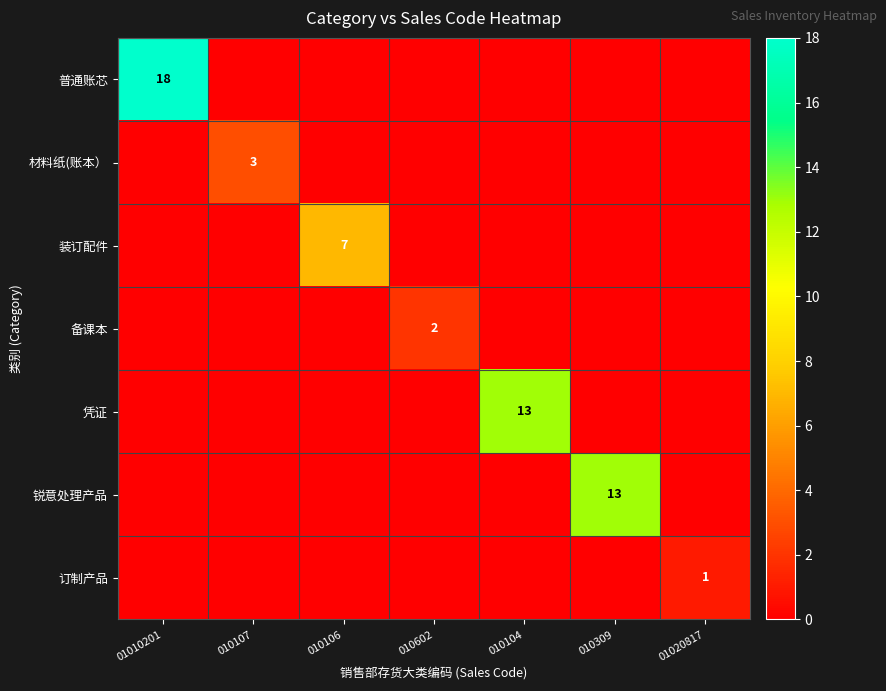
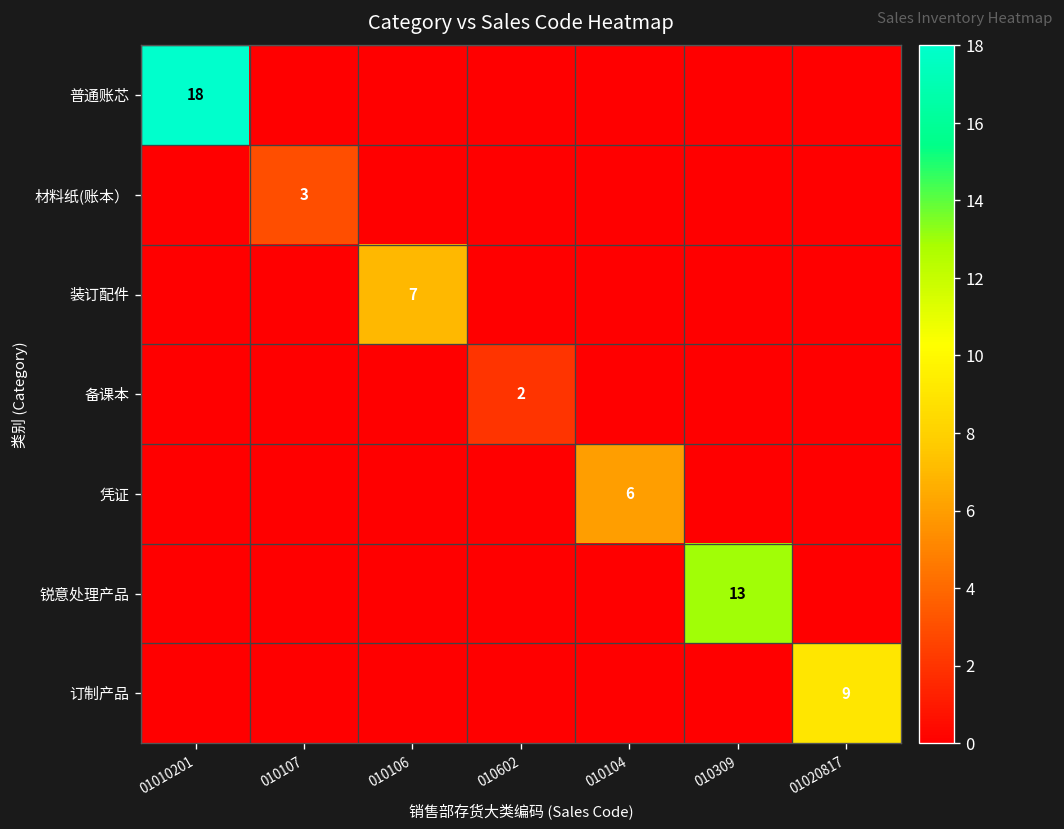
  {
    "普通账芯": {
      "01010201": 18
    },
    "材料纸(账本）": {
      "010107": 3
    },
    "装订配件": {
      "010106": 7
    },
    "备课本": {
      "010602": 2
    },
    "凭证": {
-     "010104": 13
+     "010104": 6
    },
    "锐意处理产品": {
      "010309": 13
    },
    "订制产品": {
-     "01020817": 1
+     "01020817": 9
    }
  }
